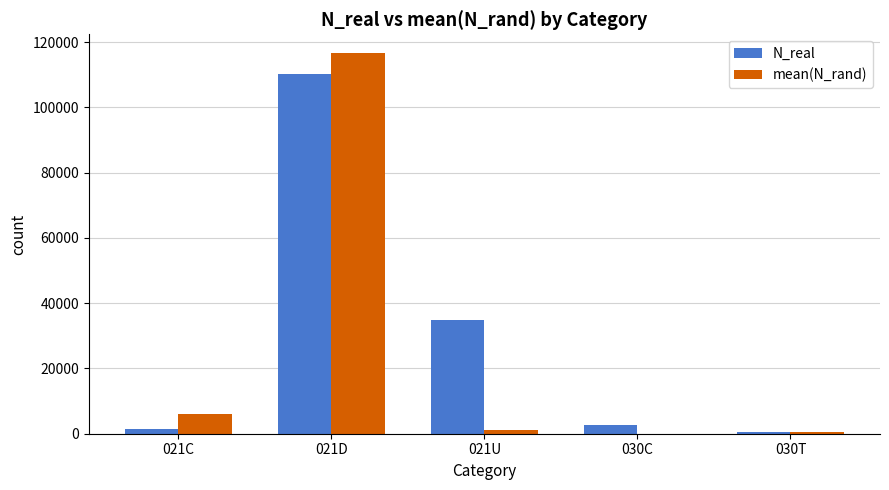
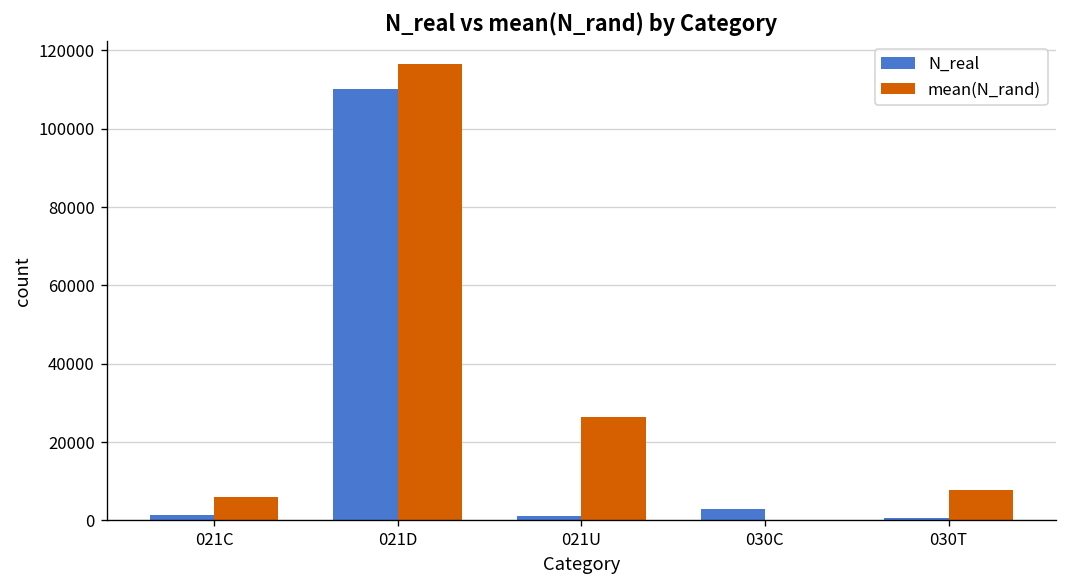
  {
    "N_real": {
      "021C": 1000,
      "021D": 110000,
-     "021U": 35000,
+     "021U": 1000,
      "030C": 3000
    },
    "mean(N_rand)": {
      "021C": 6000,
      "021D": 117000,
-     "021U": 1000,
-     "030T": 1000
+     "021U": 26000,
+     "030T": 8000
    }
  }
